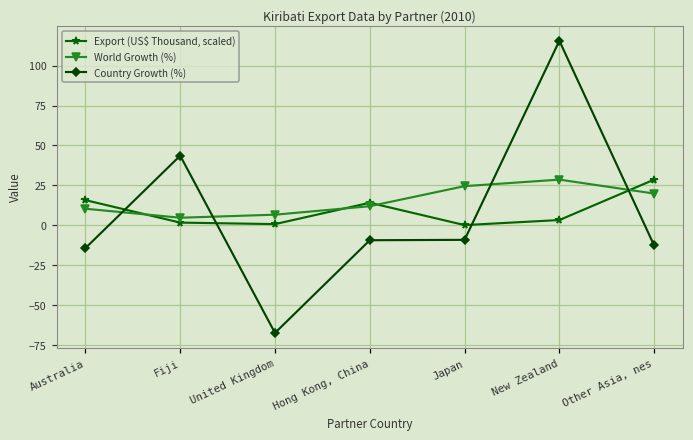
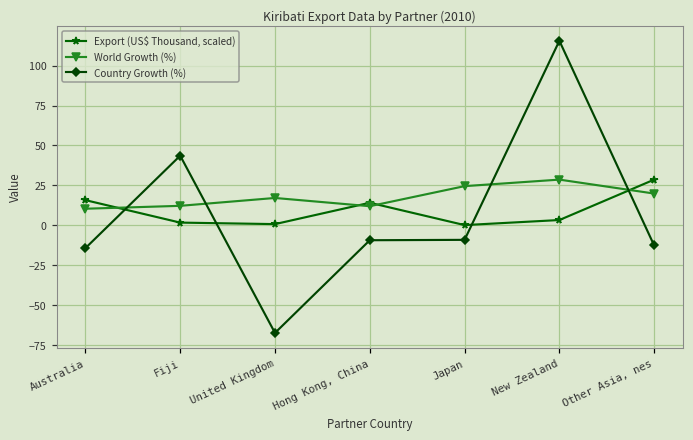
  {
    "World Growth (%)": {
      "Australia": 10,
-     "Fiji": 5,
-     "United Kingdom": 7,
+     "Fiji": 12,
+     "United Kingdom": 17,
      "Hong Kong, China": 12,
      "Japan": 25,
      "New Zealand": 29,
      "Other Asia, nes": 20
    }
  }
